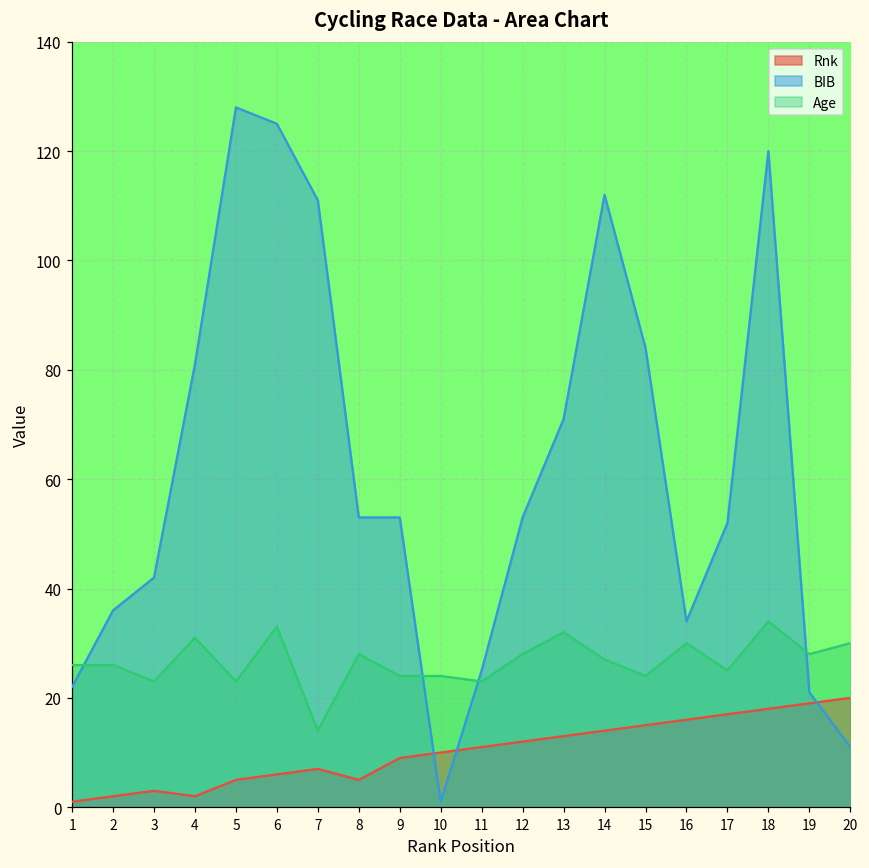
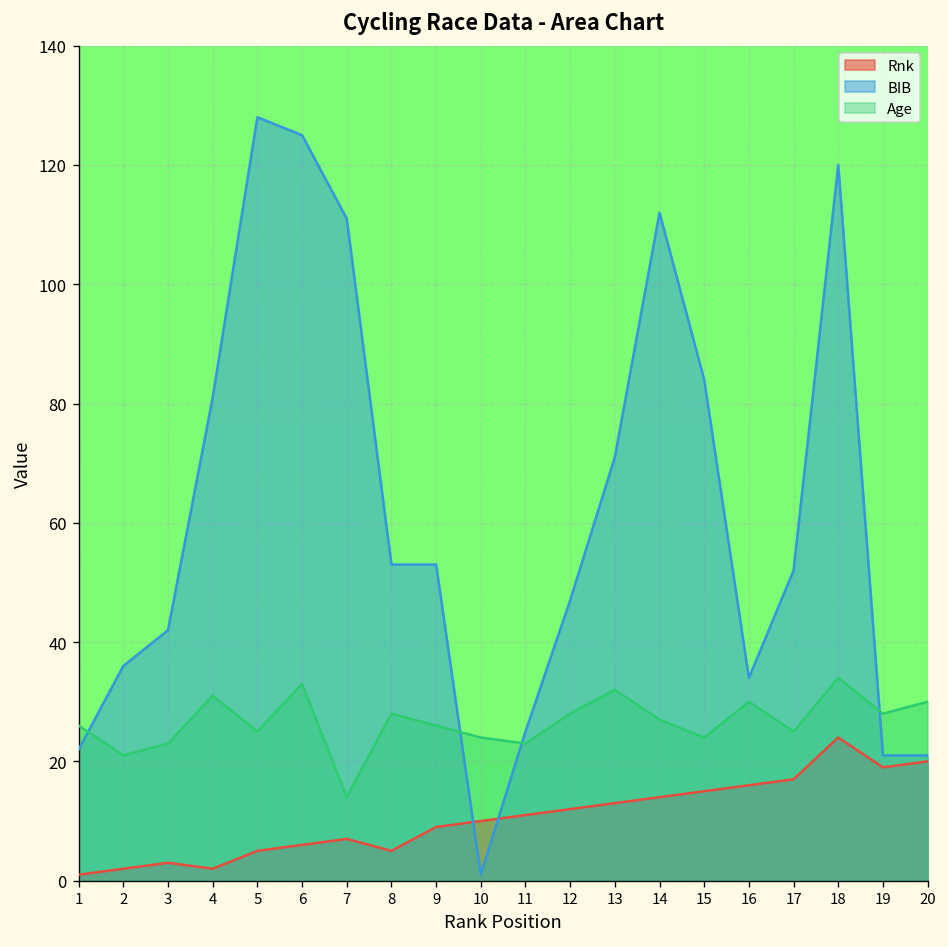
  {
    "Rnk": {
      "1": 1,
      "2": 2,
      "3": 3,
      "4": 2,
      "5": 5,
      "6": 6,
      "7": 7,
      "8": 5,
      "9": 9,
      "10": 10,
      "11": 11,
      "12": 12,
      "13": 13,
      "14": 14,
      "15": 15,
      "16": 16,
      "17": 17,
-     "18": 18,
+     "18": 24,
      "19": 19,
      "20": 20
    },
    "BIB": {
      "1": 22,
      "2": 36,
      "3": 42,
      "4": 81,
      "5": 128,
      "6": 125,
      "7": 111,
      "8": 53,
      "9": 53,
      "10": 1,
      "11": 25,
-     "12": 53,
+     "12": 47,
      "13": 71,
      "14": 112,
      "15": 84,
      "16": 34,
      "17": 52,
      "18": 120,
      "19": 21,
-     "20": 11
+     "20": 21
    },
    "Age": {
      "1": 26,
-     "2": 26,
+     "2": 21,
      "3": 23,
      "4": 31,
-     "5": 23,
+     "5": 25,
      "6": 33,
      "7": 14,
      "8": 28,
-     "9": 24,
+     "9": 26,
      "10": 24,
      "11": 23,
      "12": 28,
      "13": 32,
      "14": 27,
      "15": 24,
      "16": 30,
      "17": 25,
      "18": 34,
      "19": 28,
      "20": 30
    }
  }
